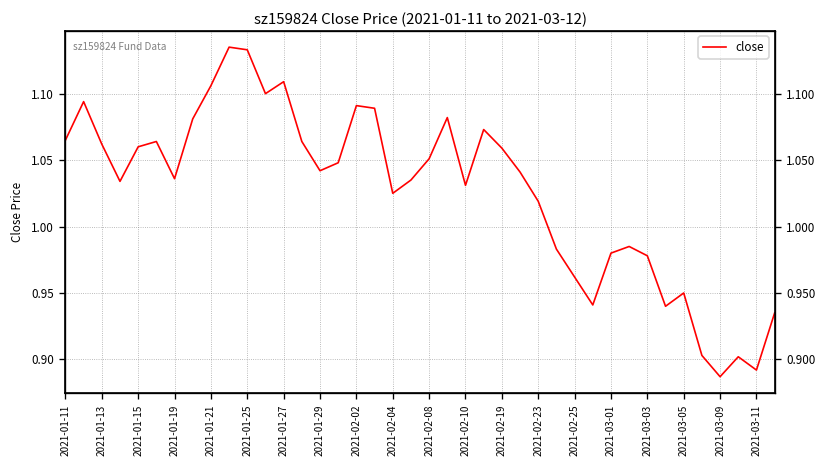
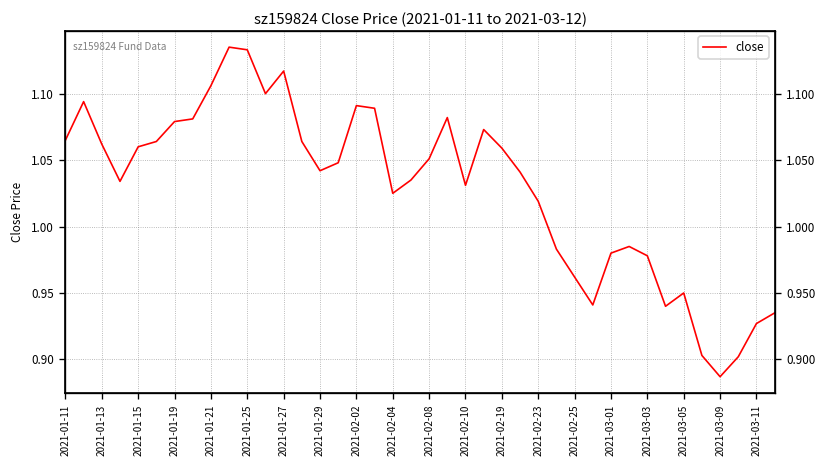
  {
    "2021-01-11": 1.065,
    "2021-01-13": 1.062,
    "2021-01-15": 1.060,
-   "2021-01-19": 1.036,
+   "2021-01-19": 1.079,
    "2021-01-21": 1.106,
    "2021-01-25": 1.133,
-   "2021-01-27": 1.109,
+   "2021-01-27": 1.117,
    "2021-01-29": 1.042,
    "2021-02-02": 1.091,
    "2021-02-04": 1.025,
    "2021-02-08": 1.051,
    "2021-02-10": 1.031,
    "2021-02-19": 1.059,
    "2021-02-23": 1.019,
    "2021-02-25": 0.962,
    "2021-03-01": 0.980,
    "2021-03-03": 0.978,
    "2021-03-05": 0.950,
    "2021-03-09": 0.887,
-   "2021-03-11": 0.892
+   "2021-03-11": 0.927
  }
